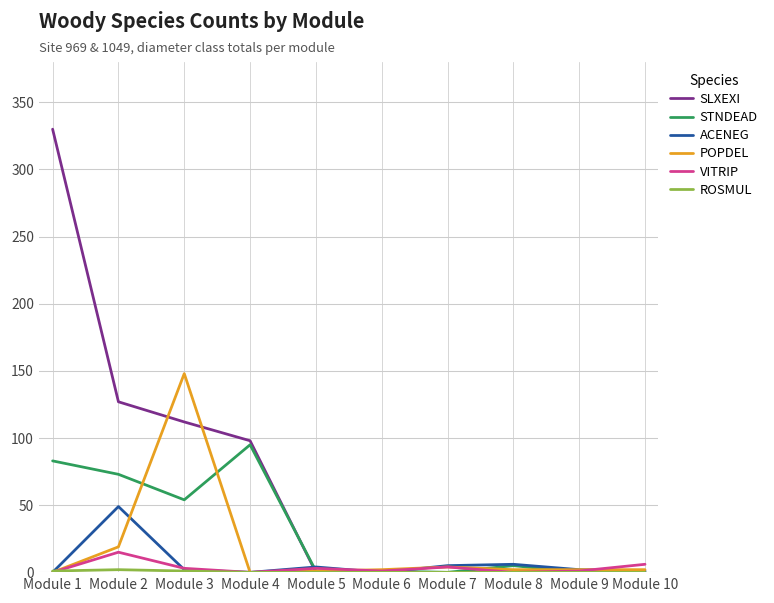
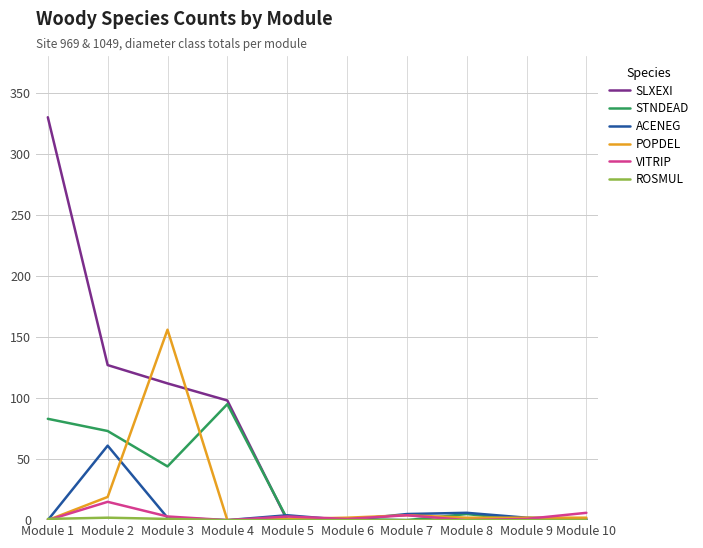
  {
    "SLXEXI": {
      "Module 1": 330,
      "Module 2": 127,
      "Module 3": 112,
      "Module 4": 98
    },
    "STNDEAD": {
      "Module 1": 83,
      "Module 2": 73,
-     "Module 3": 54,
+     "Module 3": 44,
      "Module 4": 95
    },
    "ACENEG": {
-     "Module 2": 49
+     "Module 2": 61
    },
    "POPDEL": {
      "Module 2": 19,
-     "Module 3": 148
+     "Module 3": 156
    },
    "VITRIP": {
      "Module 2": 15,
      "Module 10": 6
    },
    "ROSMUL": {
      "Module 2": 2
    }
  }
